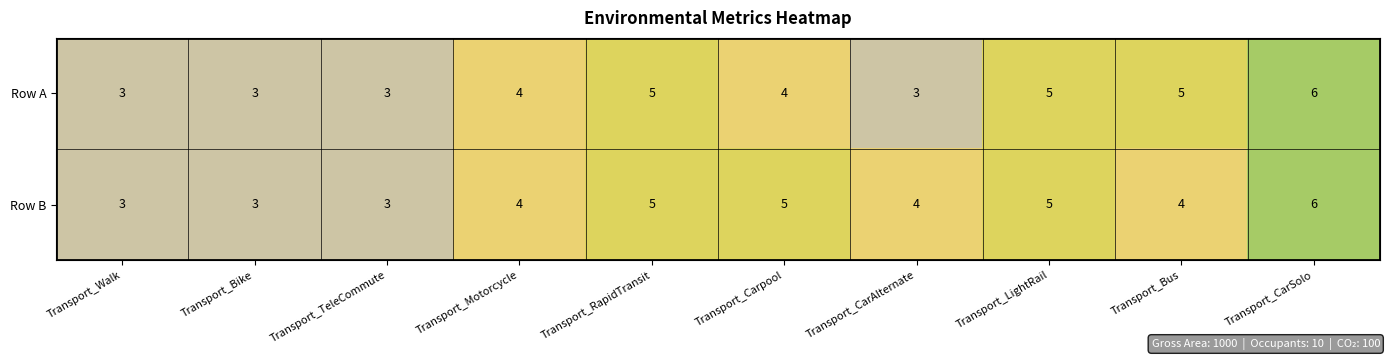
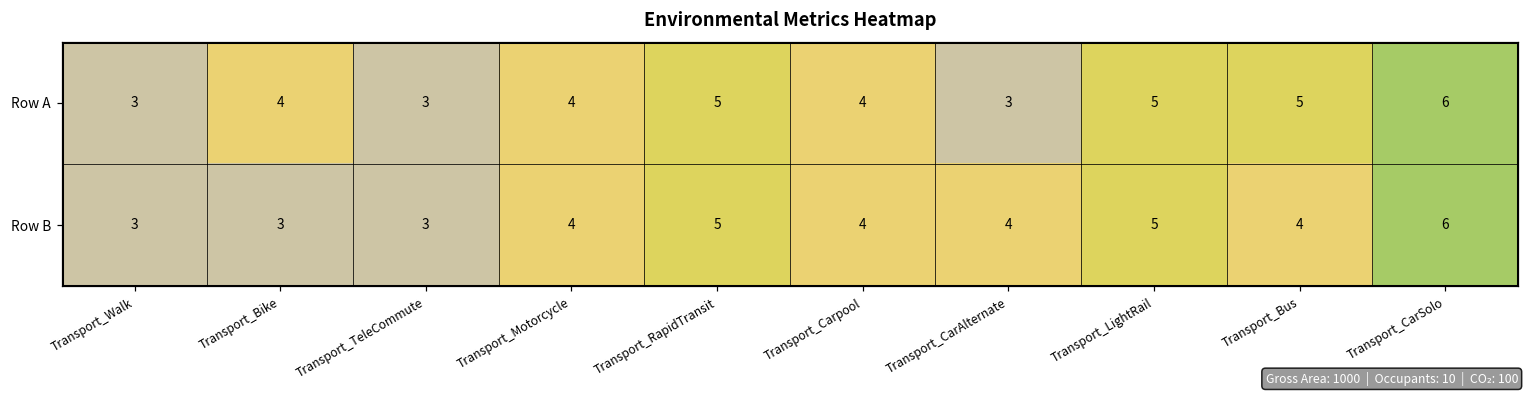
  {
    "Row A": {
      "Transport_Walk": 3,
-     "Transport_Bike": 3,
+     "Transport_Bike": 4,
      "Transport_TeleCommute": 3,
      "Transport_Motorcycle": 4,
      "Transport_RapidTransit": 5,
      "Transport_Carpool": 4,
      "Transport_CarAlternate": 3,
      "Transport_LightRail": 5,
      "Transport_Bus": 5,
      "Transport_CarSolo": 6
    },
    "Row B": {
      "Transport_Walk": 3,
      "Transport_Bike": 3,
      "Transport_TeleCommute": 3,
      "Transport_Motorcycle": 4,
      "Transport_RapidTransit": 5,
-     "Transport_Carpool": 5,
+     "Transport_Carpool": 4,
      "Transport_CarAlternate": 4,
      "Transport_LightRail": 5,
      "Transport_Bus": 4,
      "Transport_CarSolo": 6
    }
  }
